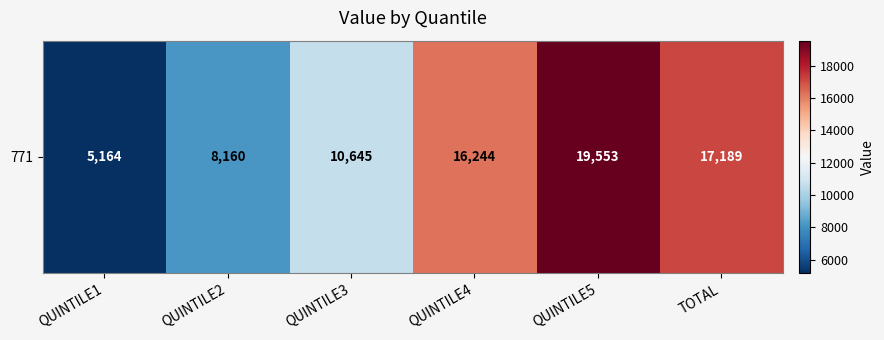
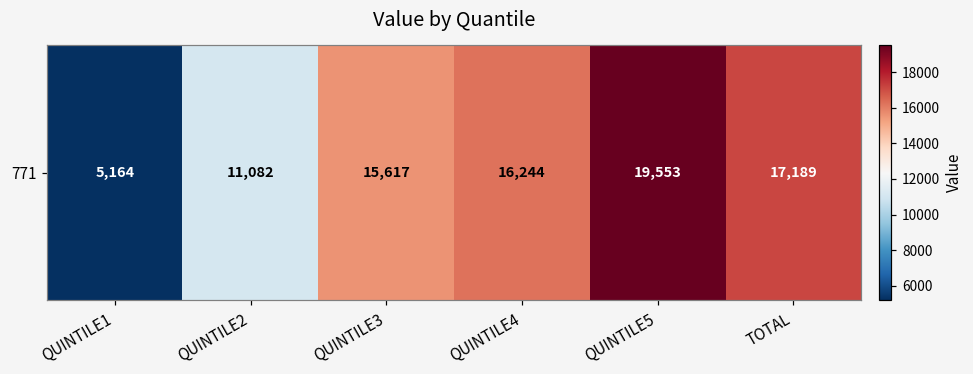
  {
    "771": {
      "QUINTILE1": "5,164",
-     "QUINTILE2": "8,160",
-     "QUINTILE3": "10,645",
+     "QUINTILE2": "11,082",
+     "QUINTILE3": "15,617",
      "QUINTILE4": "16,244",
      "QUINTILE5": "19,553",
      "TOTAL": "17,189"
    }
  }
